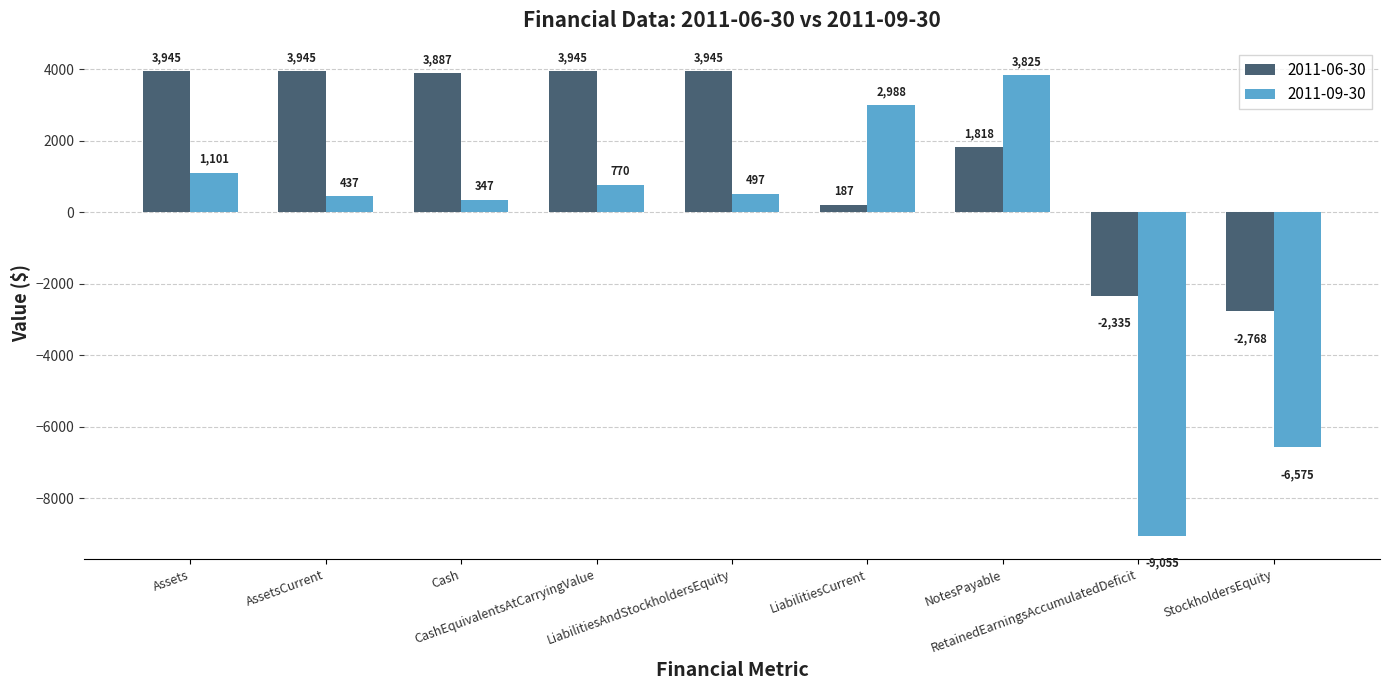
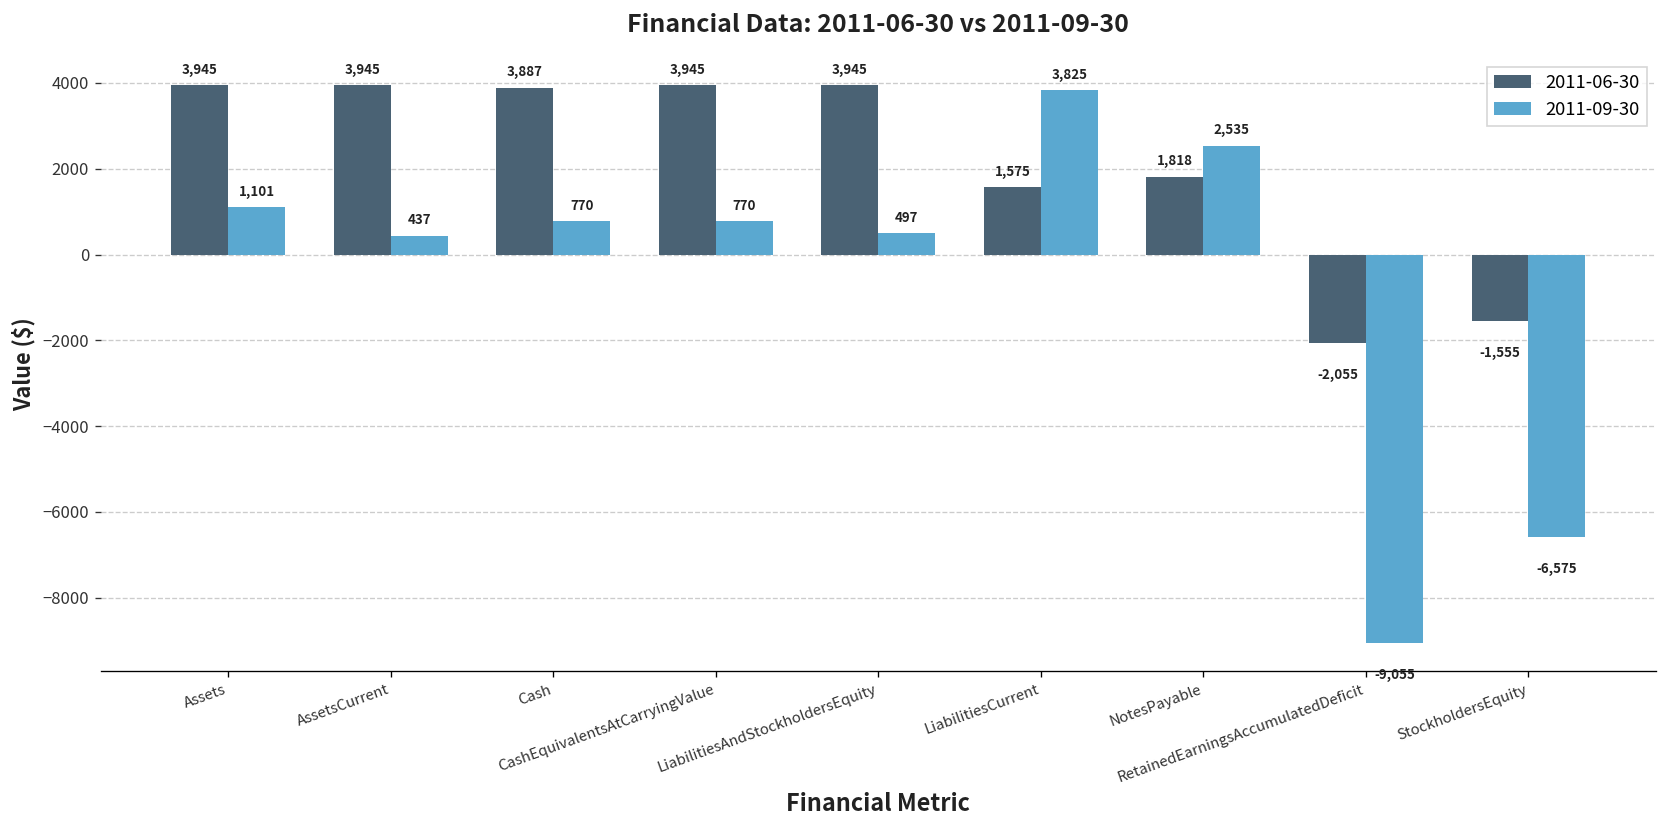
  {
    "2011-06-30": {
      "Assets": "3,945",
      "AssetsCurrent": "3,945",
      "Cash": "3,887",
      "CashEquivalentsAtCarryingValue": "3,945",
      "LiabilitiesAndStockholdersEquity": "3,945",
-     "LiabilitiesCurrent": "187",
+     "LiabilitiesCurrent": "1,575",
      "NotesPayable": "1,818",
-     "RetainedEarningsAccumulatedDeficit": "-2,335",
-     "StockholdersEquity": "-2,768"
+     "RetainedEarningsAccumulatedDeficit": "-2,055",
+     "StockholdersEquity": "-1,555"
    },
    "2011-09-30": {
      "Assets": "1,101",
      "AssetsCurrent": "437",
-     "Cash": "347",
+     "Cash": "770",
      "CashEquivalentsAtCarryingValue": "770",
      "LiabilitiesAndStockholdersEquity": "497",
-     "LiabilitiesCurrent": "2,988",
-     "NotesPayable": "3,825",
+     "LiabilitiesCurrent": "3,825",
+     "NotesPayable": "2,535",
      "RetainedEarningsAccumulatedDeficit": "-9,055",
      "StockholdersEquity": "-6,575"
    }
  }
